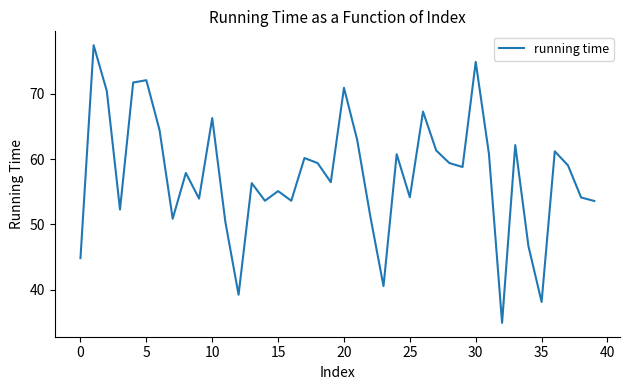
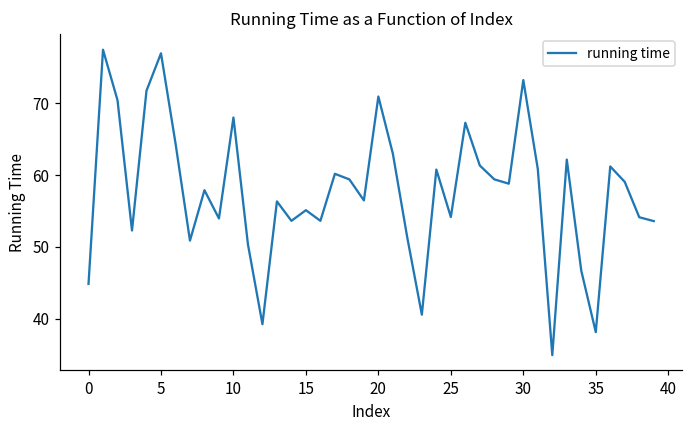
  {
    "0": 45,
-   "5": 72,
-   "10": 66,
+   "5": 77,
+   "10": 68,
    "15": 55,
    "20": 71,
    "25": 54,
-   "30": 75,
+   "30": 73,
    "35": 38
  }
